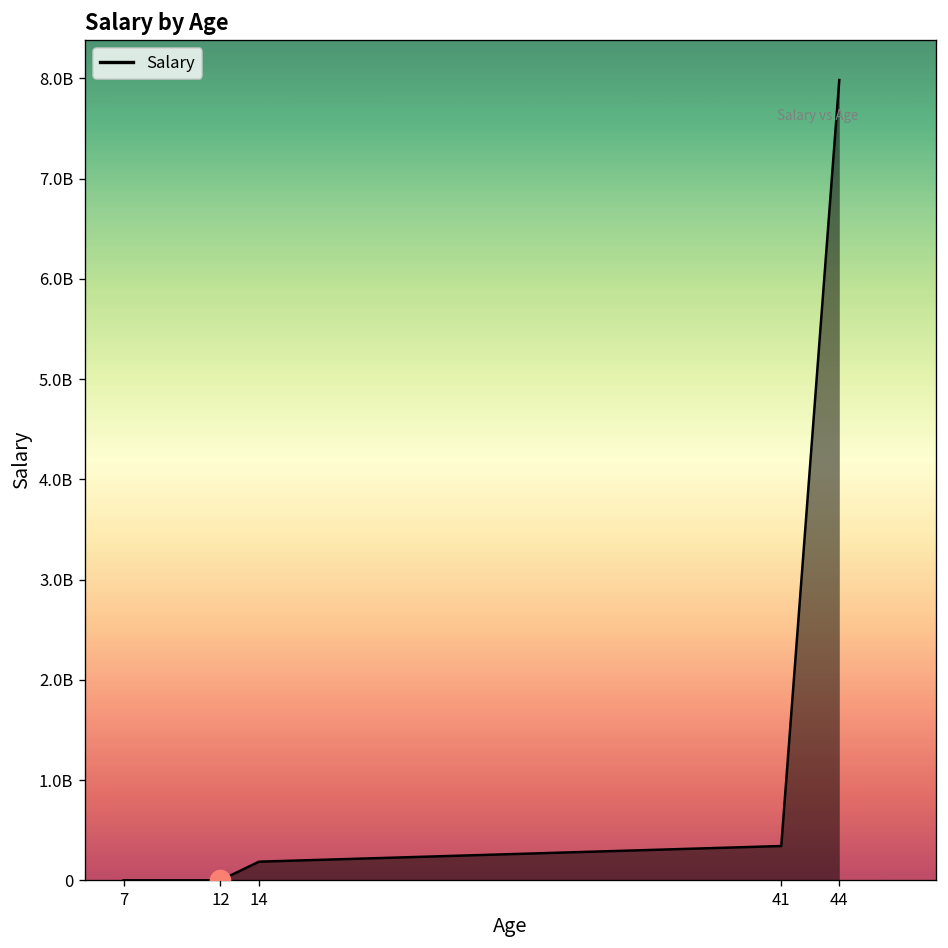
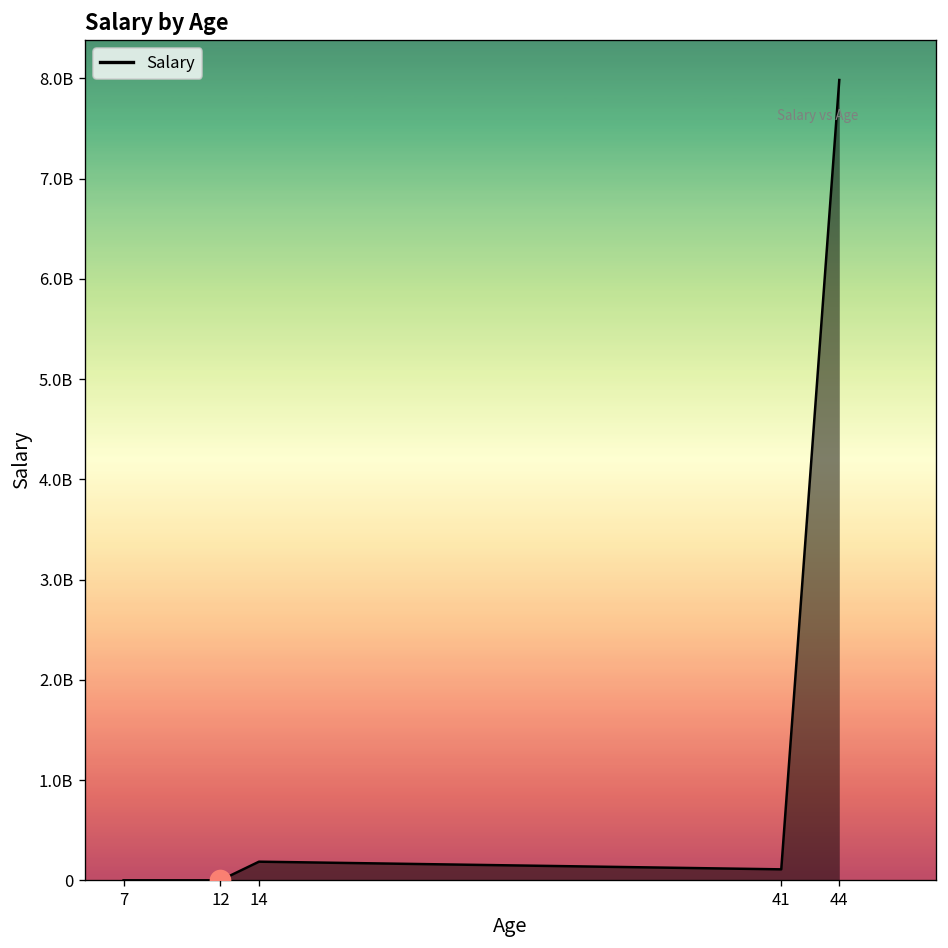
  {
    "Salary": {
      "7": 0,
      "14": 200000000,
-     "41": 300000000,
+     "41": 100000000,
      "44": 8000000000
    }
  }
